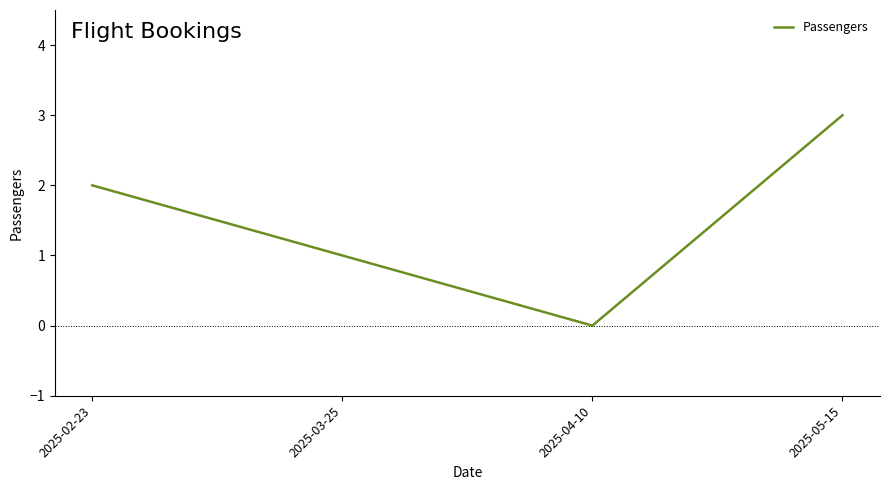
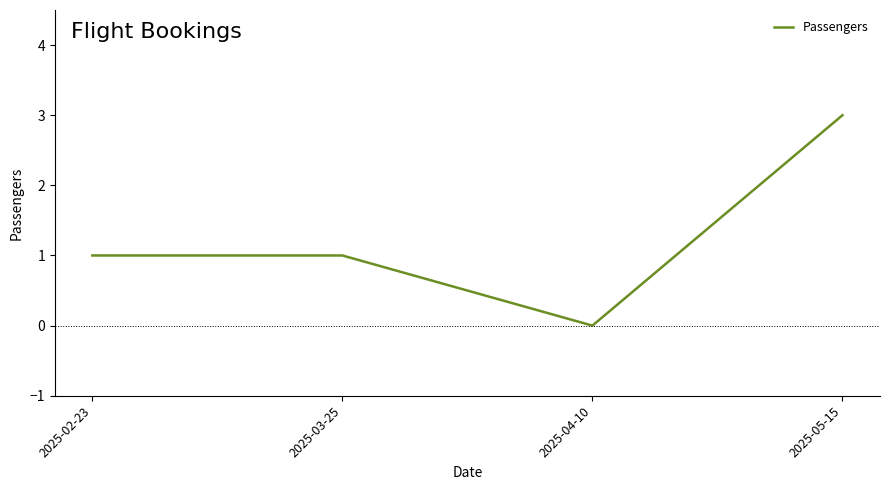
  {
-   "2025-02-23": 2,
+   "2025-02-23": 1,
    "2025-03-25": 1,
    "2025-04-10": 0,
    "2025-05-15": 3
  }
